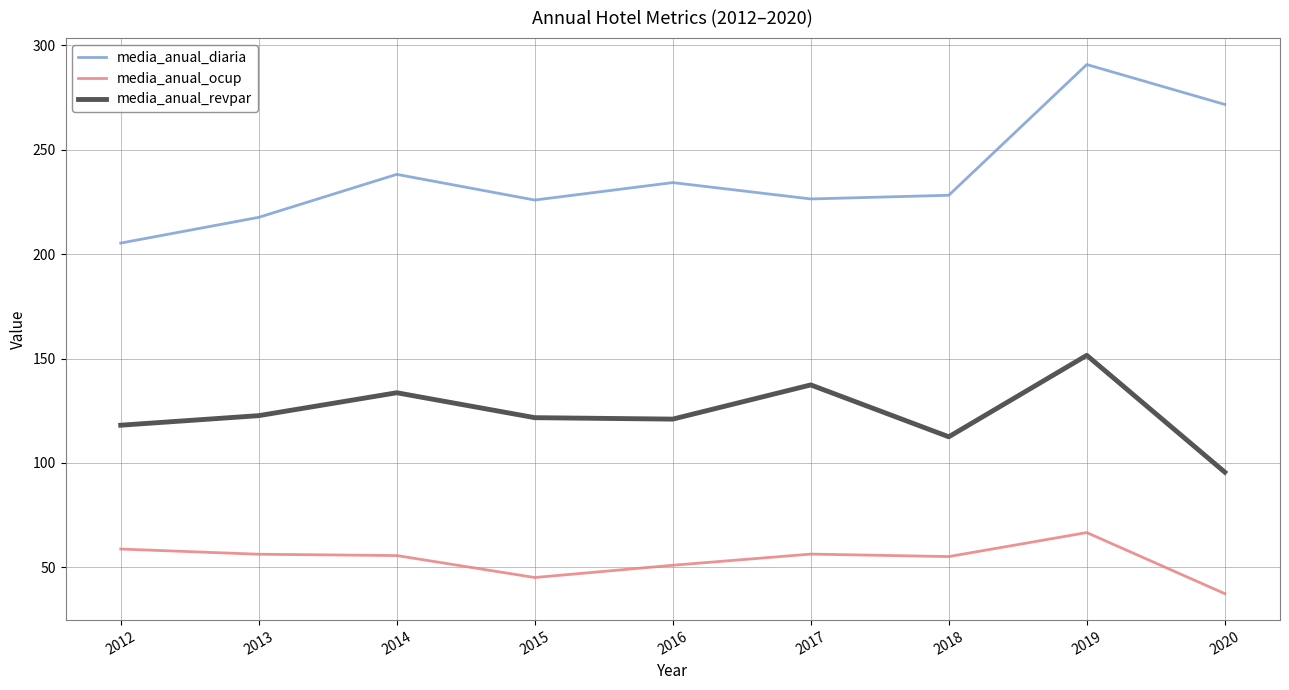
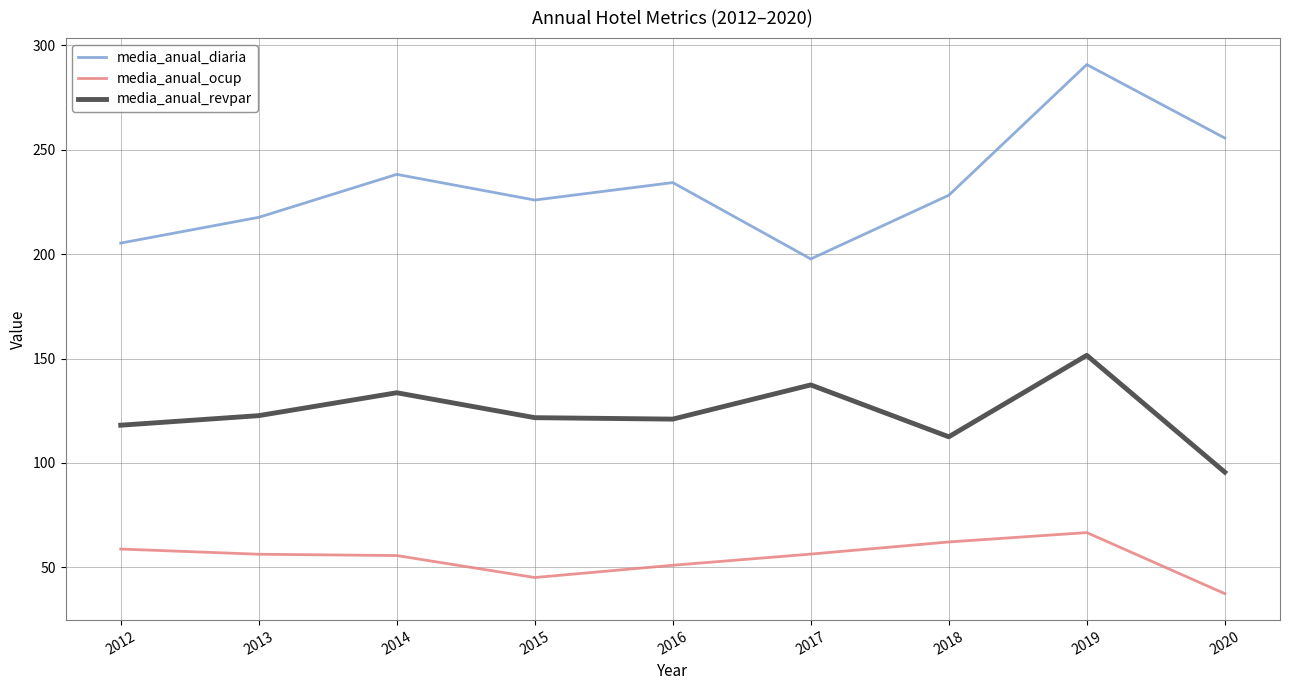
  {
    "media_anual_diaria": {
      "2012": 205,
      "2013": 218,
      "2014": 238,
      "2015": 226,
      "2016": 234,
-     "2017": 226,
+     "2017": 198,
      "2018": 228,
      "2019": 291,
-     "2020": 272
+     "2020": 256
    },
    "media_anual_ocup": {
      "2012": 59,
      "2013": 56,
      "2014": 56,
      "2015": 45,
      "2016": 51,
      "2017": 56,
-     "2018": 55,
+     "2018": 62,
      "2019": 67,
      "2020": 37
    },
    "media_anual_revpar": {
      "2012": 118,
      "2013": 123,
      "2014": 134,
      "2015": 122,
      "2016": 121,
      "2017": 137,
      "2018": 113,
      "2019": 152,
      "2020": 96
    }
  }
